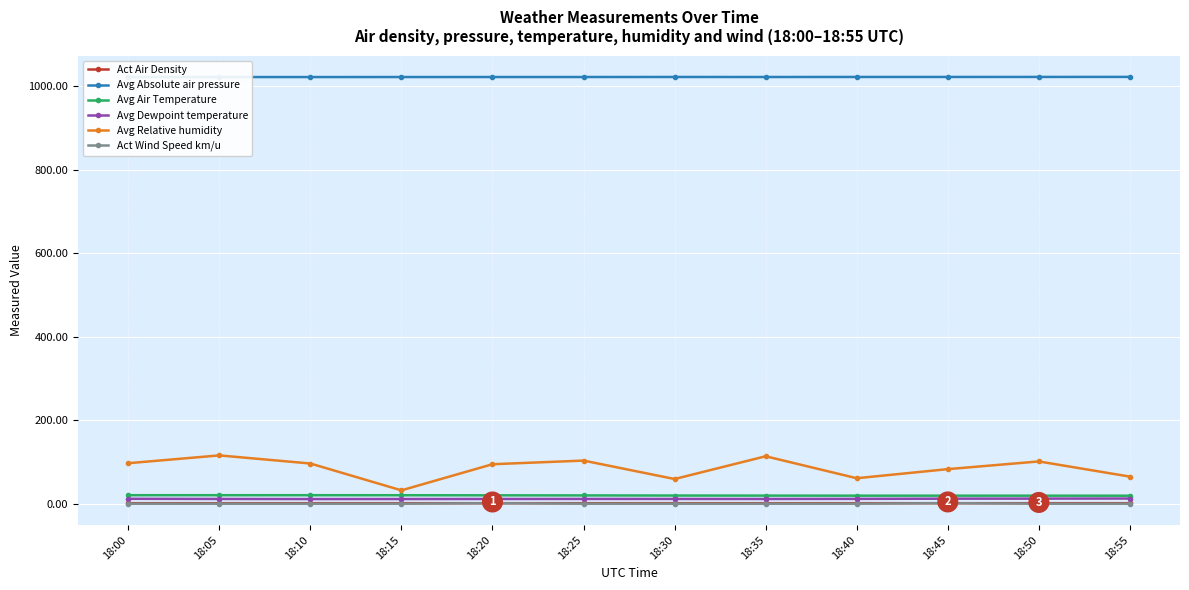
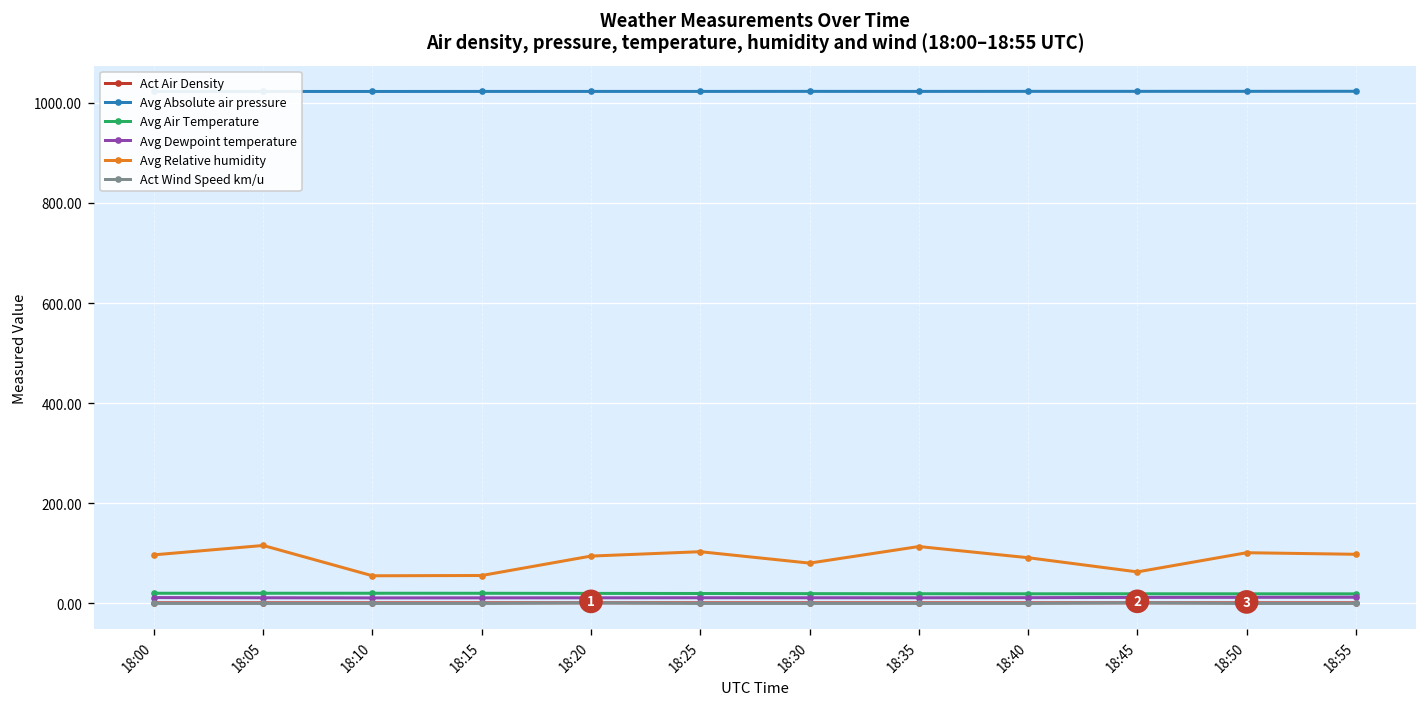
  {
    "Avg Absolute air pressure": {
      "18:10": 1020,
      "18:15": 1020,
      "18:20": 1020,
      "18:25": 1020,
      "18:30": 1020,
      "18:35": 1020,
      "18:40": 1020,
      "18:45": 1020,
      "18:50": 1020,
      "18:55": 1020
    },
    "Avg Air Temperature": {
      "18:00": 20,
      "18:05": 20,
      "18:10": 20,
      "18:15": 20,
      "18:25": 20,
      "18:30": 20,
      "18:35": 20,
      "18:40": 20,
      "18:55": 20
    },
    "Avg Dewpoint temperature": {
      "18:00": 10,
      "18:05": 10,
      "18:10": 10,
      "18:15": 10,
      "18:25": 10,
      "18:30": 10,
      "18:35": 10,
      "18:40": 10,
      "18:55": 10
    },
    "Avg Relative humidity": {
      "18:00": 100,
      "18:05": 120,
-     "18:10": 100,
-     "18:15": 30,
+     "18:10": 60,
+     "18:15": 60,
      "18:20": 90,
      "18:25": 100,
-     "18:30": 60,
+     "18:30": 80,
      "18:35": 110,
-     "18:40": 60,
-     "18:45": 80,
+     "18:40": 90,
+     "18:45": 60,
      "18:50": 100,
-     "18:55": 60
+     "18:55": 100
    }
  }
